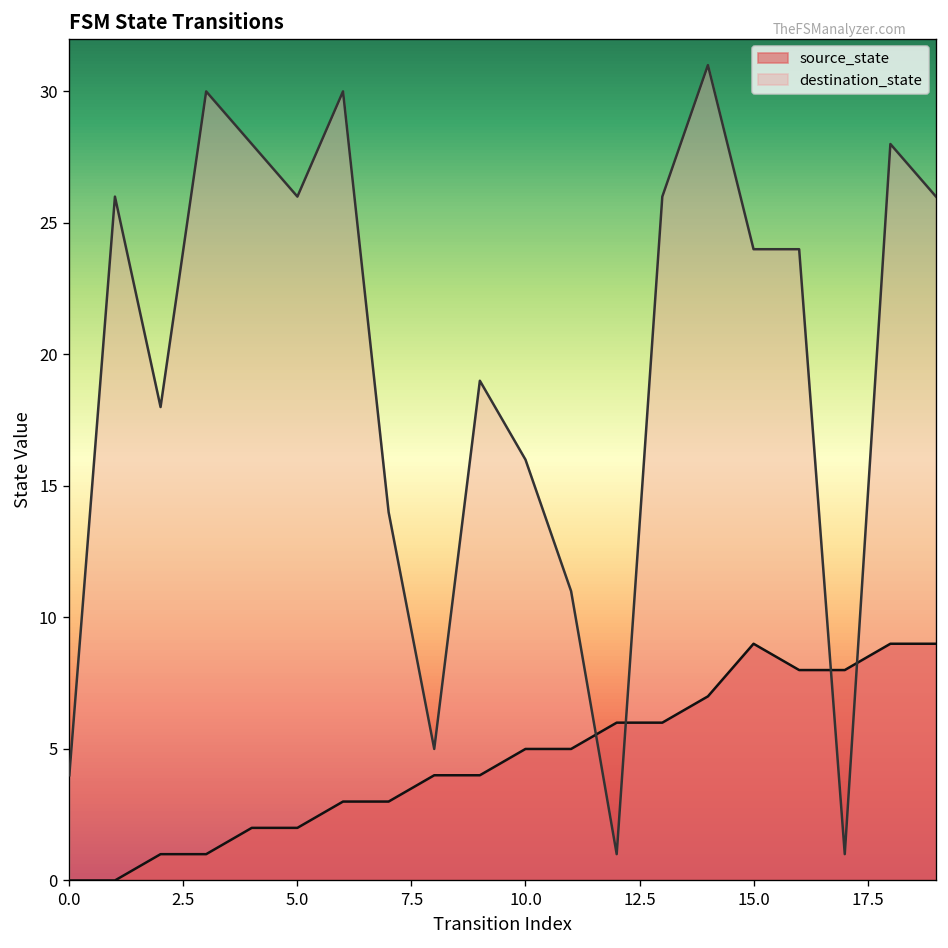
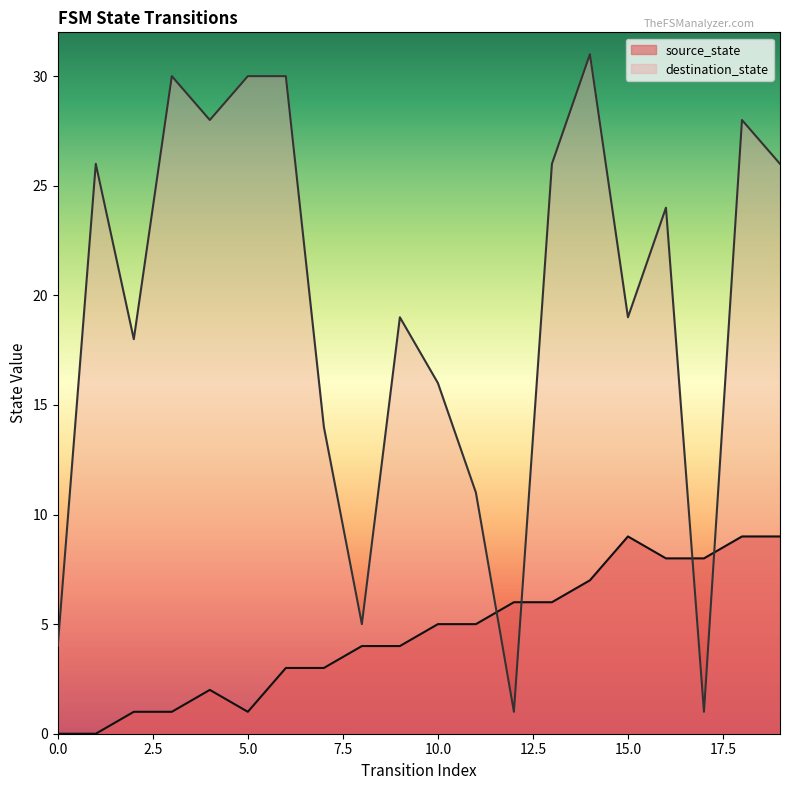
  {
    "source_state": {
      "0.0": 0,
-     "5.0": 2,
+     "5.0": 1,
      "10.0": 5,
      "15.0": 9
    },
    "destination_state": {
      "0.0": 4,
-     "5.0": 26,
+     "5.0": 30,
      "10.0": 16,
-     "15.0": 24
+     "15.0": 19
    }
  }
